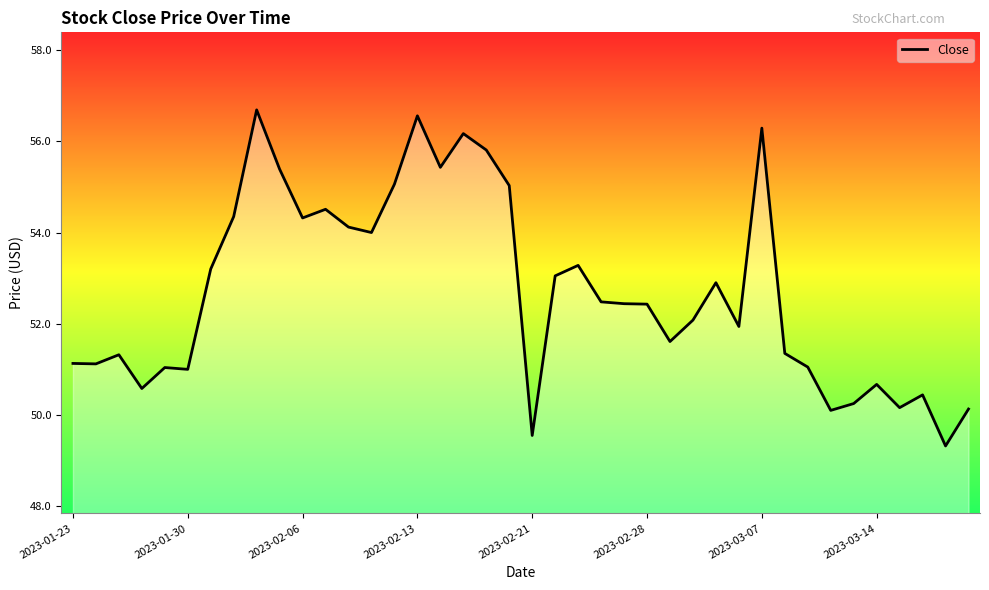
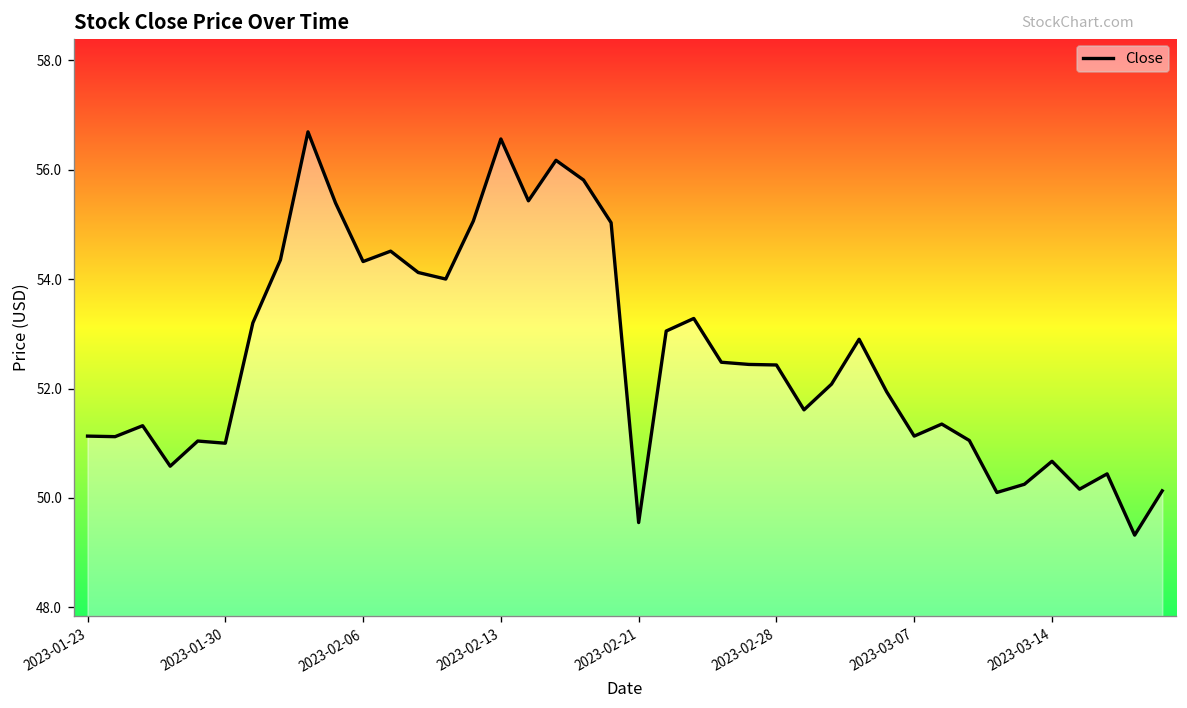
  {
    "2023-01-23": 51.1,
    "2023-01-30": 51.0,
    "2023-02-06": 54.3,
    "2023-02-13": 56.6,
    "2023-02-21": 49.6,
    "2023-02-28": 52.4,
-   "2023-03-07": 56.3,
+   "2023-03-07": 51.1,
    "2023-03-14": 50.7
  }
